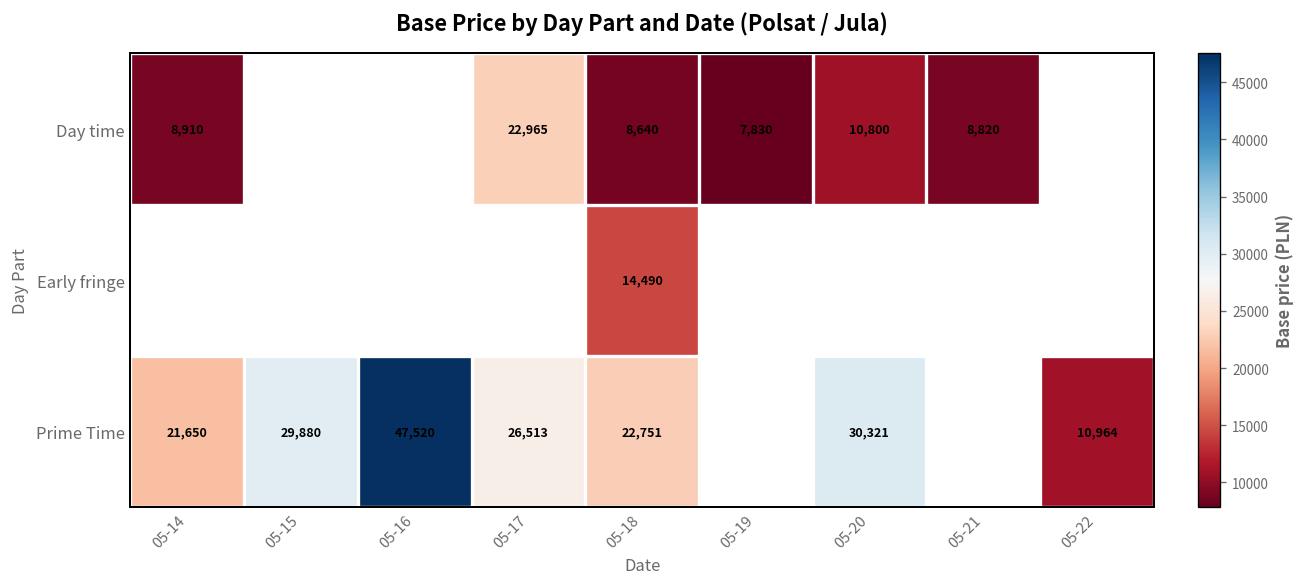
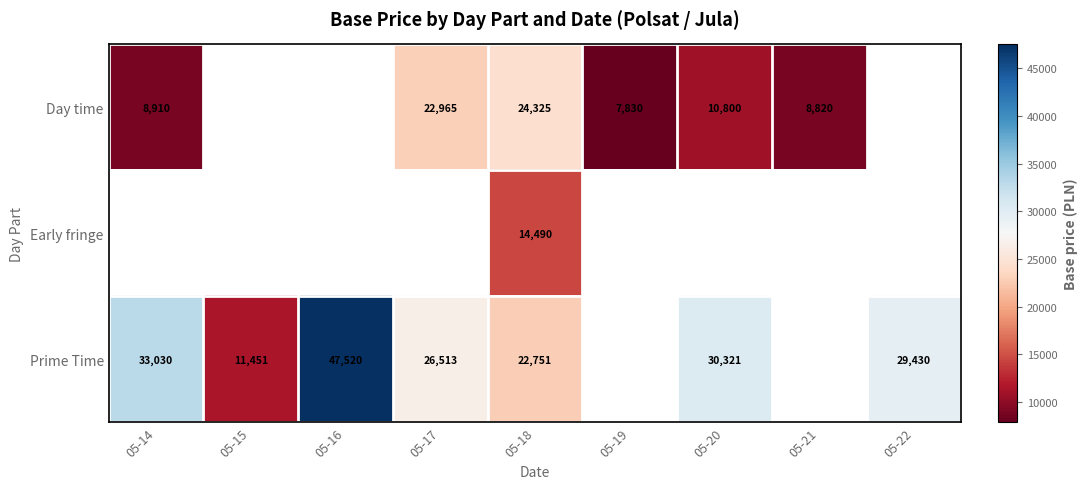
  {
    "Day time": {
      "05-14": "8,910",
      "05-17": "22,965",
-     "05-18": "8,640",
+     "05-18": "24,325",
      "05-19": "7,830",
      "05-20": "10,800",
      "05-21": "8,820"
    },
    "Early fringe": {
      "05-18": "14,490"
    },
    "Prime Time": {
-     "05-14": "21,650",
-     "05-15": "29,880",
+     "05-14": "33,030",
+     "05-15": "11,451",
      "05-16": "47,520",
      "05-17": "26,513",
      "05-18": "22,751",
      "05-20": "30,321",
-     "05-22": "10,964"
+     "05-22": "29,430"
    }
  }
